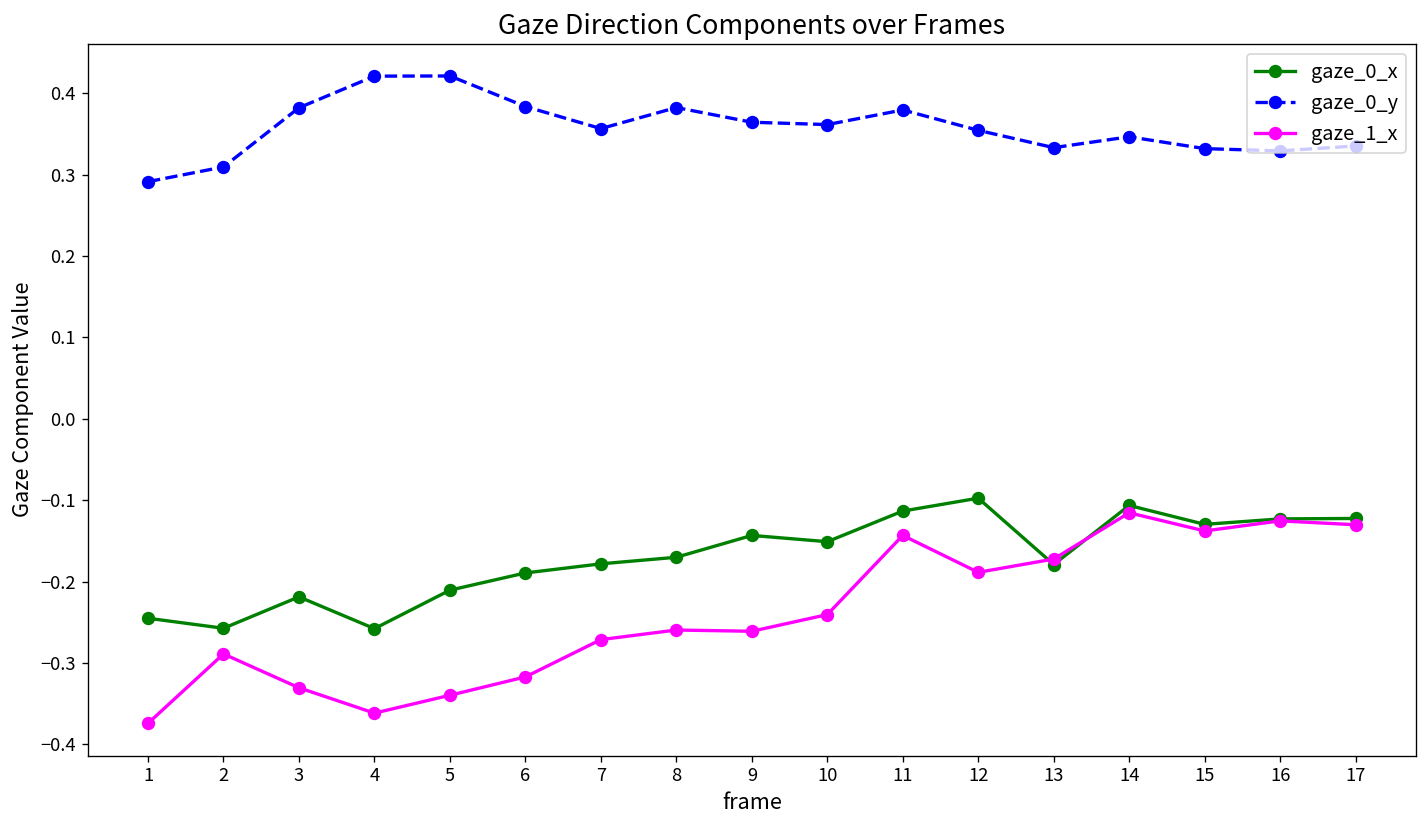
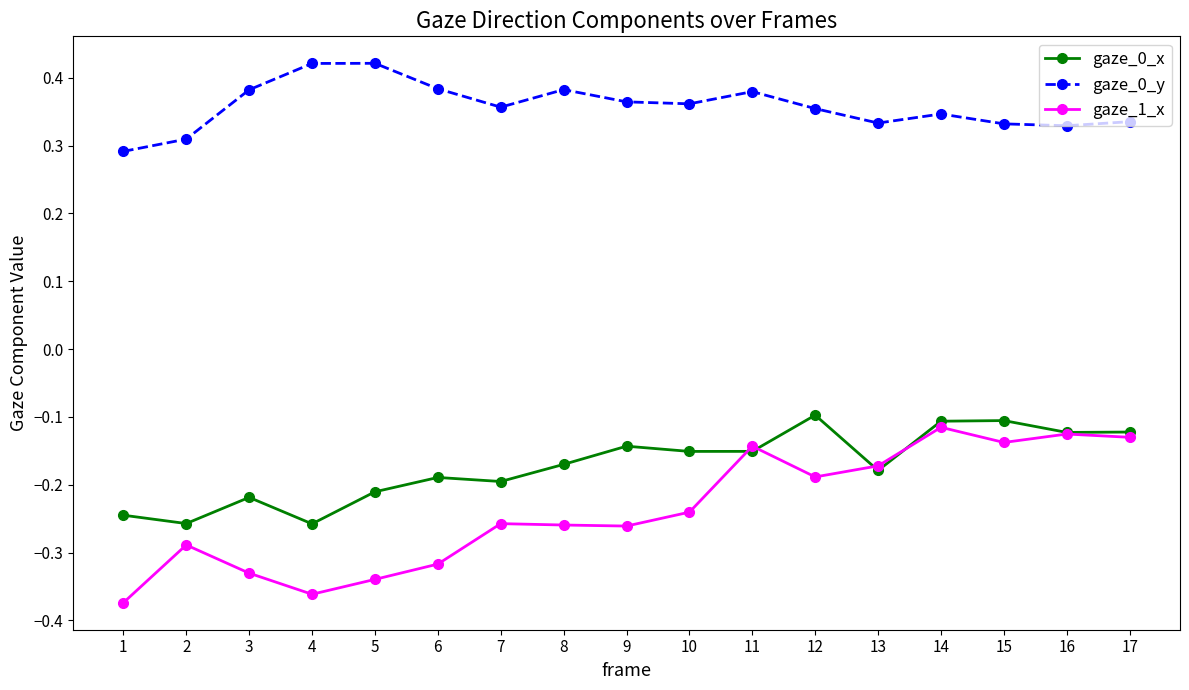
  {
    "gaze_0_x": {
      "1": -0.24,
      "2": -0.26,
      "3": -0.22,
      "4": -0.26,
      "5": -0.21,
      "6": -0.19,
-     "7": -0.18,
+     "7": -0.20,
      "8": -0.17,
      "9": -0.14,
      "10": -0.15,
-     "11": -0.11,
+     "11": -0.15,
      "12": -0.10,
      "13": -0.18,
      "14": -0.11,
-     "15": -0.13,
+     "15": -0.11,
      "17": -0.12
    },
    "gaze_0_y": {
      "1": 0.29,
      "2": 0.31,
      "3": 0.38,
      "4": 0.42,
      "5": 0.42,
      "6": 0.38,
      "7": 0.36,
      "8": 0.38,
      "9": 0.36,
      "10": 0.36,
      "11": 0.38,
      "12": 0.35,
      "13": 0.33,
      "14": 0.35,
      "15": 0.33
    },
    "gaze_1_x": {
      "1": -0.37,
      "2": -0.29,
      "3": -0.33,
      "4": -0.36,
      "5": -0.34,
      "6": -0.32,
-     "7": -0.27,
+     "7": -0.26,
      "8": -0.26,
      "9": -0.26,
      "10": -0.24,
      "11": -0.14,
      "12": -0.19,
      "13": -0.17,
      "14": -0.12,
      "15": -0.14,
      "17": -0.13
    }
  }
